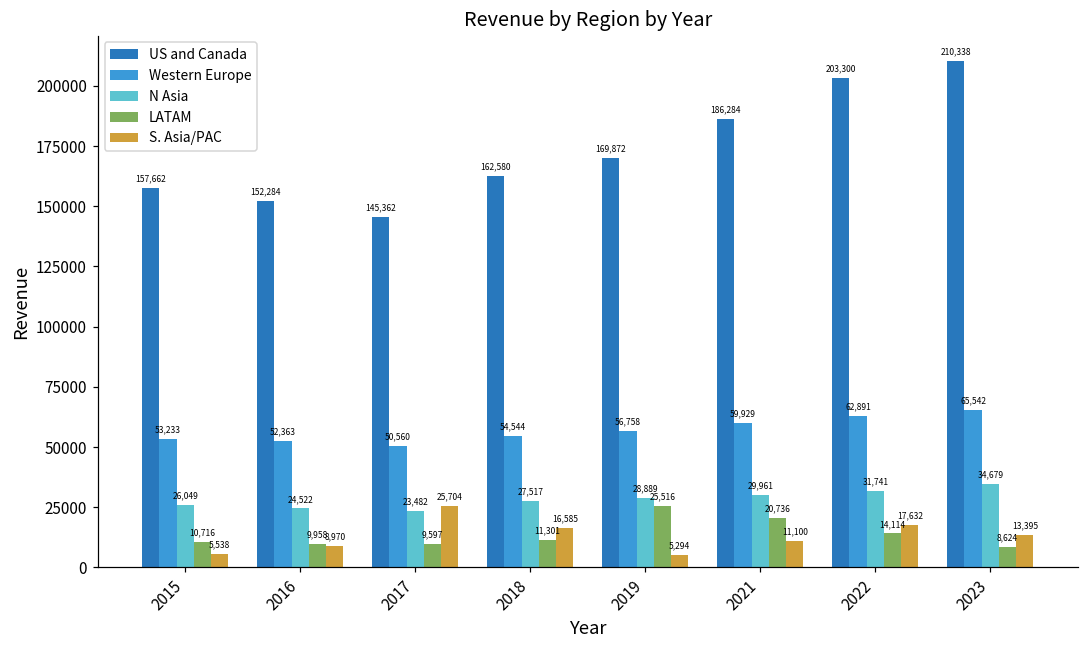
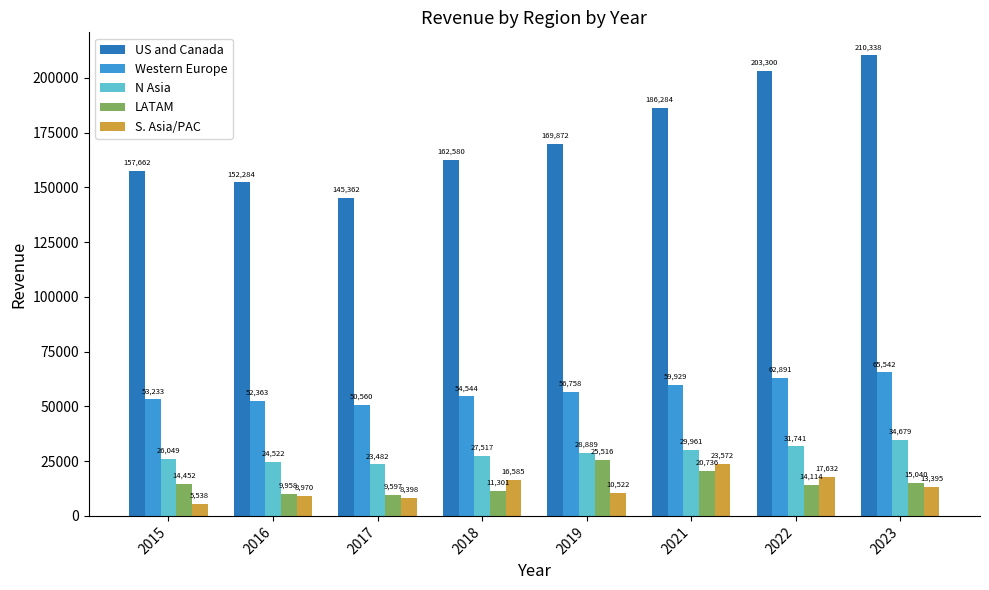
  {
    "LATAM": {
-     "2015": "10,716",
+     "2015": "14,452",
      "2016": "9,958",
      "2017": "9,597",
      "2018": "11,301",
      "2019": "25,516",
      "2021": "20,736",
      "2022": "14,114",
-     "2023": "8,624"
+     "2023": "15,040"
    },
    "S. Asia/PAC": {
      "2015": "5,538",
      "2016": "8,970",
-     "2017": "25,704",
+     "2017": "8,398",
      "2018": "16,585",
-     "2019": "5,294",
-     "2021": "11,100",
+     "2019": "10,522",
+     "2021": "23,572",
      "2022": "17,632"
    }
  }
